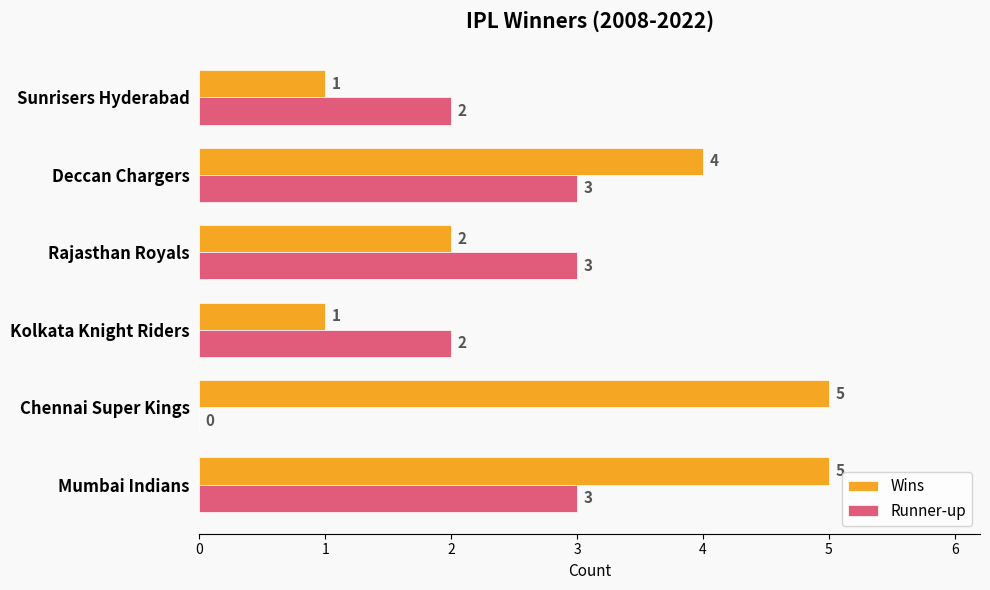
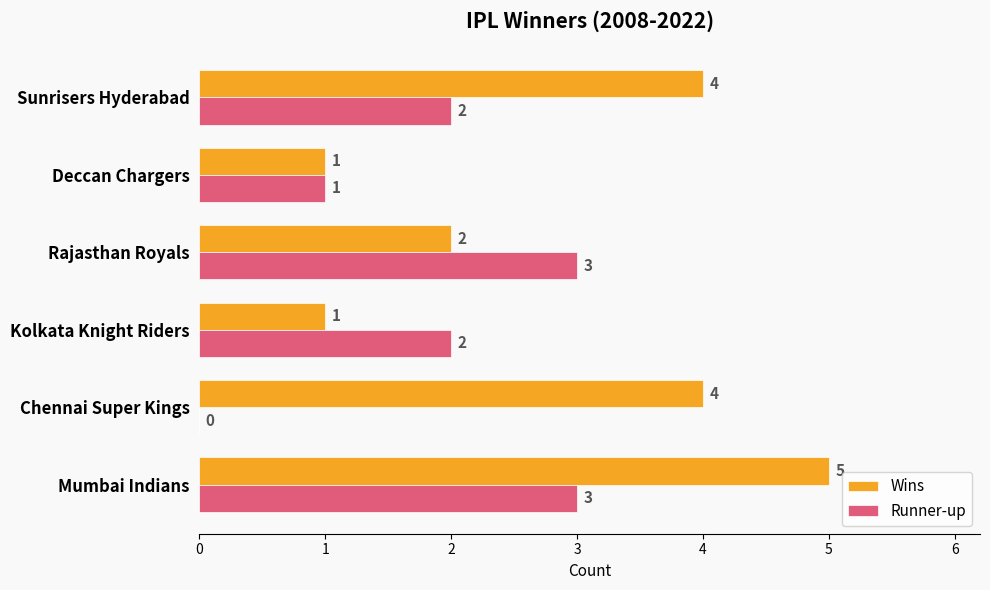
  {
    "Wins": {
-     "Sunrisers Hyderabad": 1,
-     "Deccan Chargers": 4,
+     "Sunrisers Hyderabad": 4,
+     "Deccan Chargers": 1,
      "Rajasthan Royals": 2,
      "Kolkata Knight Riders": 1,
-     "Chennai Super Kings": 5
+     "Chennai Super Kings": 4
    },
    "Runner-up": {
      "Sunrisers Hyderabad": 2,
-     "Deccan Chargers": 3,
+     "Deccan Chargers": 1,
      "Rajasthan Royals": 3,
      "Kolkata Knight Riders": 2,
      "Chennai Super Kings": 0,
      "Mumbai Indians": 3
    }
  }
